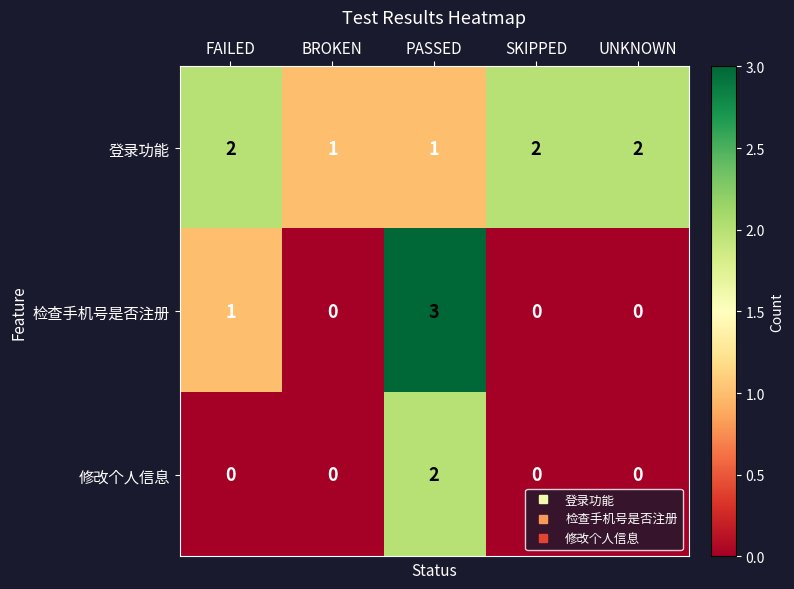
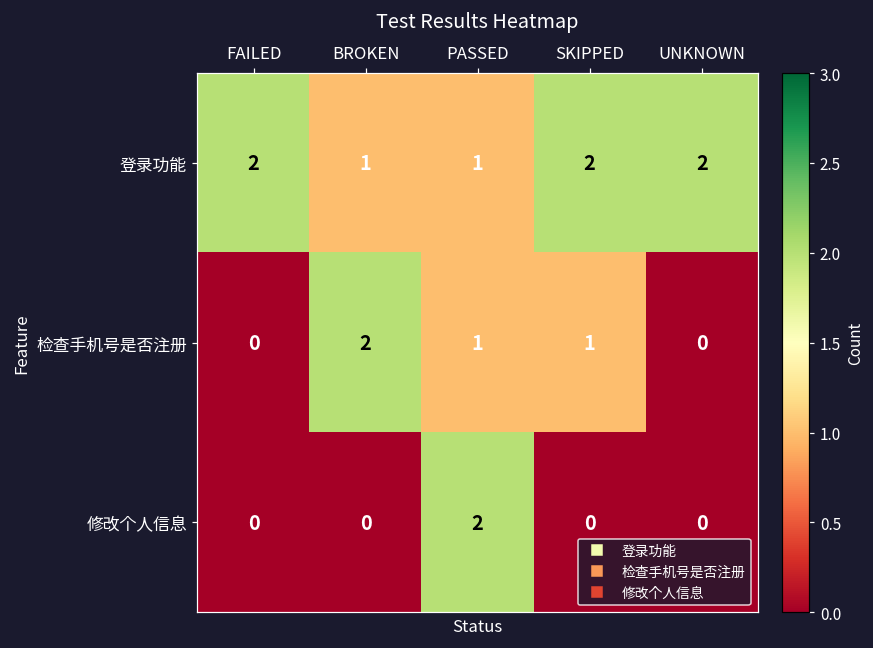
  {
    "登录功能": {
      "FAILED": 2,
      "BROKEN": 1,
      "PASSED": 1,
      "SKIPPED": 2,
      "UNKNOWN": 2
    },
    "检查手机号是否注册": {
-     "FAILED": 1,
-     "BROKEN": 0,
-     "PASSED": 3,
-     "SKIPPED": 0,
+     "FAILED": 0,
+     "BROKEN": 2,
+     "PASSED": 1,
+     "SKIPPED": 1,
      "UNKNOWN": 0
    },
    "修改个人信息": {
      "FAILED": 0,
      "BROKEN": 0,
      "PASSED": 2,
      "SKIPPED": 0,
      "UNKNOWN": 0
    }
  }
